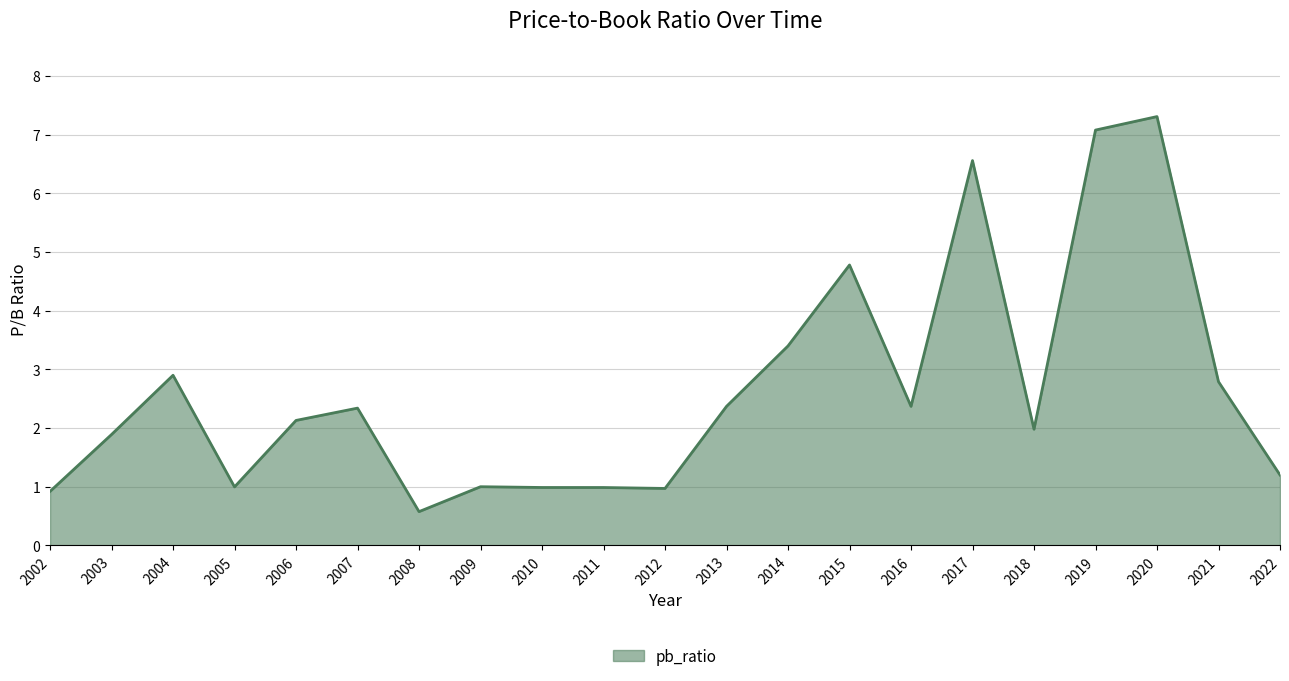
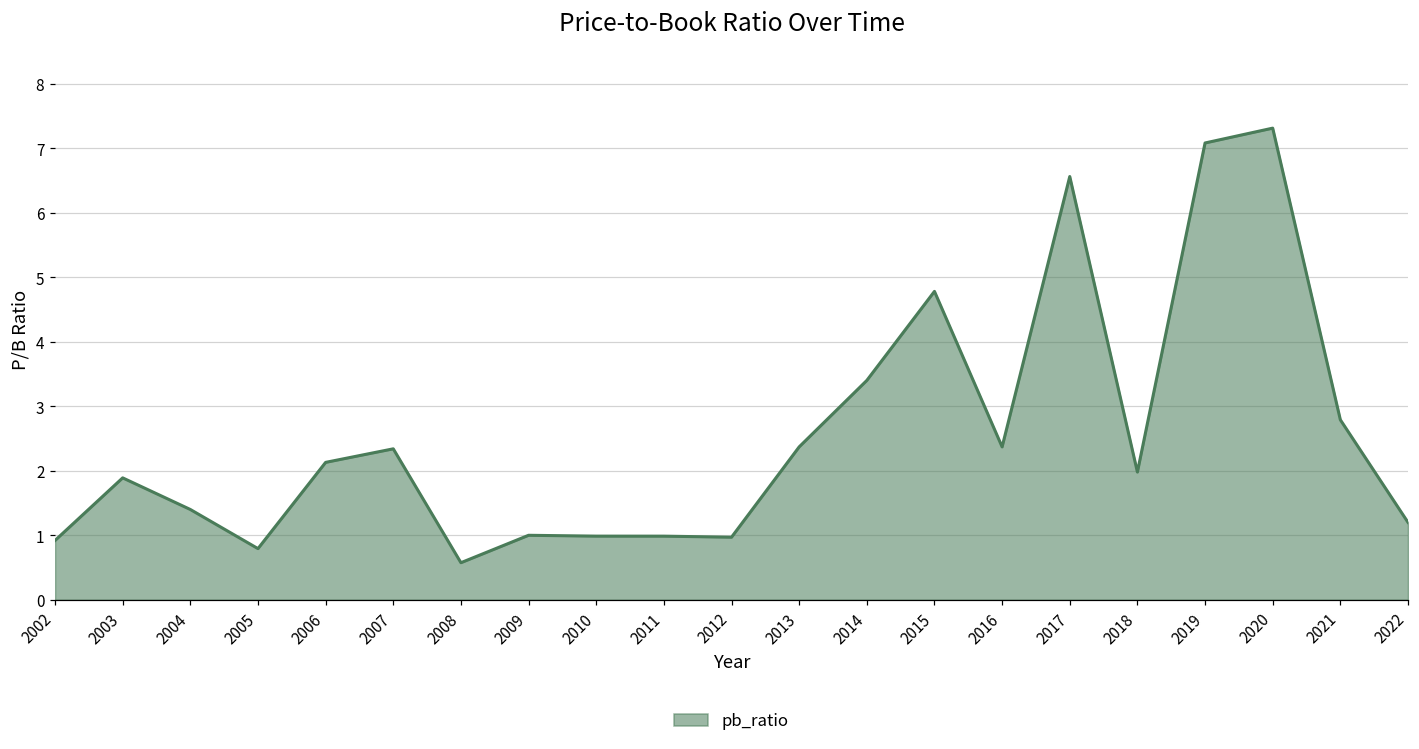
  {
    "2002": 0.9,
    "2003": 1.9,
-   "2004": 2.9,
-   "2005": 1.0,
+   "2004": 1.4,
+   "2005": 0.8,
    "2006": 2.1,
    "2007": 2.3,
    "2008": 0.6,
    "2009": 1.0,
    "2010": 1.0,
    "2011": 1.0,
    "2012": 1.0,
    "2013": 2.4,
    "2014": 3.4,
    "2015": 4.8,
    "2016": 2.4,
    "2017": 6.6,
    "2018": 2.0,
    "2019": 7.1,
    "2020": 7.3,
    "2021": 2.8,
    "2022": 1.2
  }
